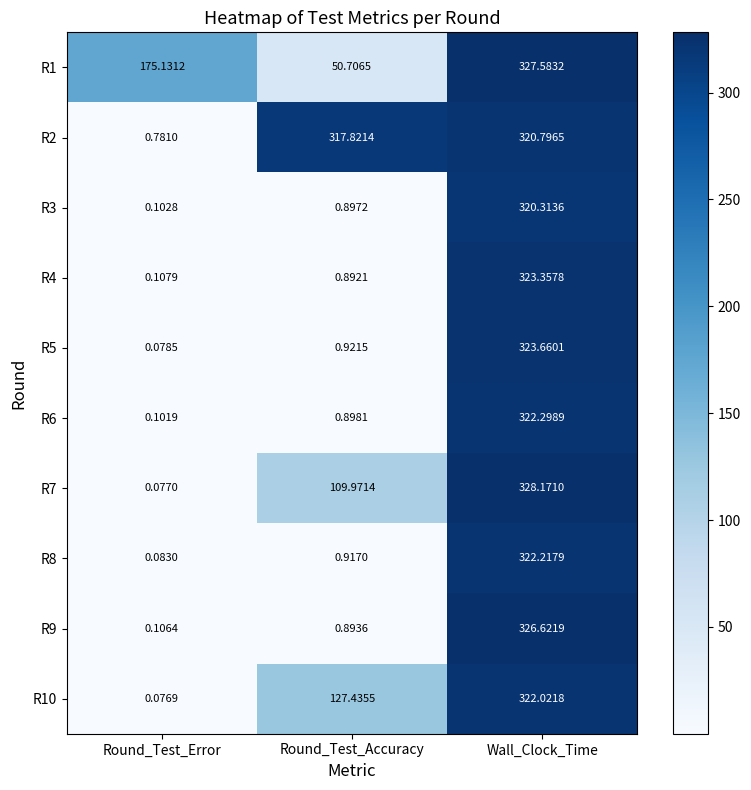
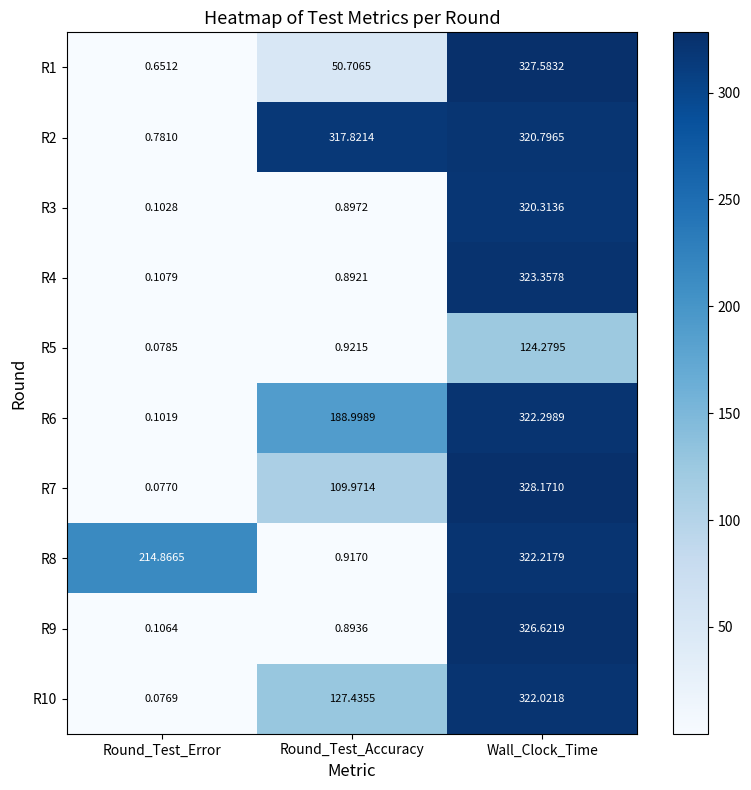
  {
    "R1": {
-     "Round_Test_Error": 175.1312,
+     "Round_Test_Error": 0.6512,
      "Round_Test_Accuracy": 50.7065,
      "Wall_Clock_Time": 327.5832
    },
    "R2": {
      "Round_Test_Error": 0.7810,
      "Round_Test_Accuracy": 317.8214,
      "Wall_Clock_Time": 320.7965
    },
    "R3": {
      "Round_Test_Error": 0.1028,
      "Round_Test_Accuracy": 0.8972,
      "Wall_Clock_Time": 320.3136
    },
    "R4": {
      "Round_Test_Error": 0.1079,
      "Round_Test_Accuracy": 0.8921,
      "Wall_Clock_Time": 323.3578
    },
    "R5": {
      "Round_Test_Error": 0.0785,
      "Round_Test_Accuracy": 0.9215,
-     "Wall_Clock_Time": 323.6601
+     "Wall_Clock_Time": 124.2795
    },
    "R6": {
      "Round_Test_Error": 0.1019,
-     "Round_Test_Accuracy": 0.8981,
+     "Round_Test_Accuracy": 188.9989,
      "Wall_Clock_Time": 322.2989
    },
    "R7": {
      "Round_Test_Error": 0.0770,
      "Round_Test_Accuracy": 109.9714,
      "Wall_Clock_Time": 328.1710
    },
    "R8": {
-     "Round_Test_Error": 0.0830,
+     "Round_Test_Error": 214.8665,
      "Round_Test_Accuracy": 0.9170,
      "Wall_Clock_Time": 322.2179
    },
    "R9": {
      "Round_Test_Error": 0.1064,
      "Round_Test_Accuracy": 0.8936,
      "Wall_Clock_Time": 326.6219
    },
    "R10": {
      "Round_Test_Error": 0.0769,
      "Round_Test_Accuracy": 127.4355,
      "Wall_Clock_Time": 322.0218
    }
  }
